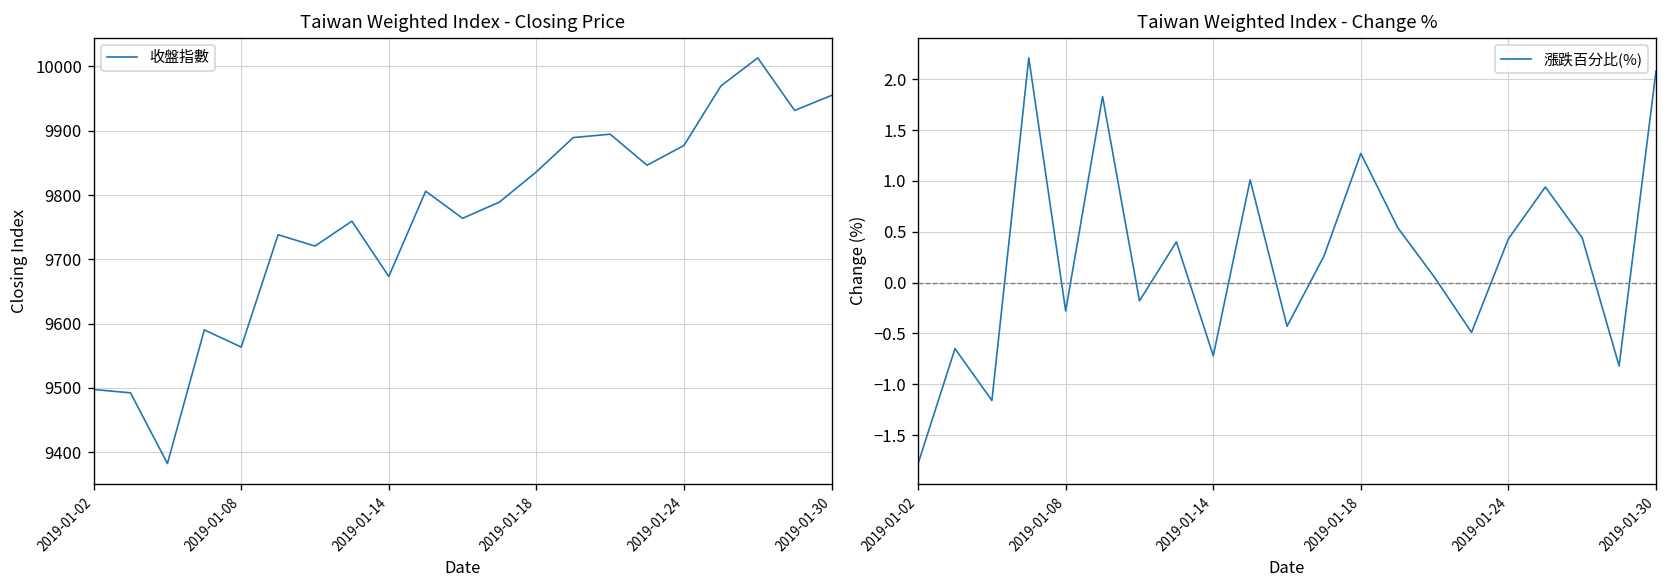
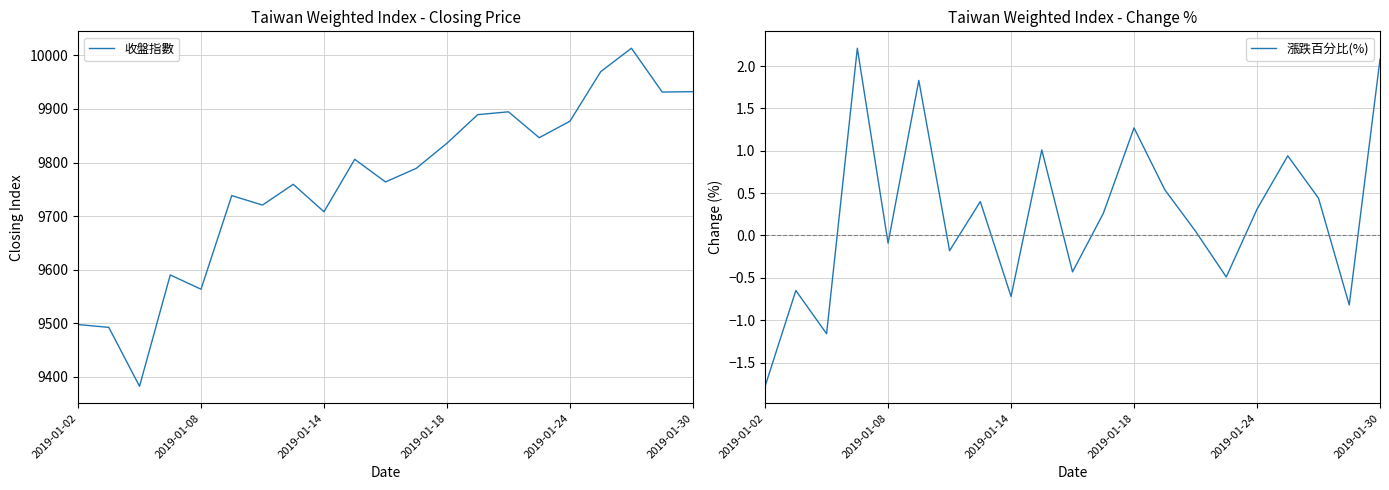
  {
    "Taiwan Weighted Index - Closing Price": {
      "2019-01-02": 9500,
      "2019-01-08": 9560,
-     "2019-01-14": 9670,
+     "2019-01-14": 9710,
      "2019-01-18": 9840,
      "2019-01-24": 9880,
-     "2019-01-30": 9950
+     "2019-01-30": 9930
    },
    "Taiwan Weighted Index - Change %": {
      "2019-01-02": -1.8,
-     "2019-01-08": -0.3,
+     "2019-01-08": -0.1,
      "2019-01-14": -0.7,
      "2019-01-18": 1.3,
-     "2019-01-24": 0.4,
+     "2019-01-24": 0.3,
      "2019-01-30": 2.1
    }
  }
